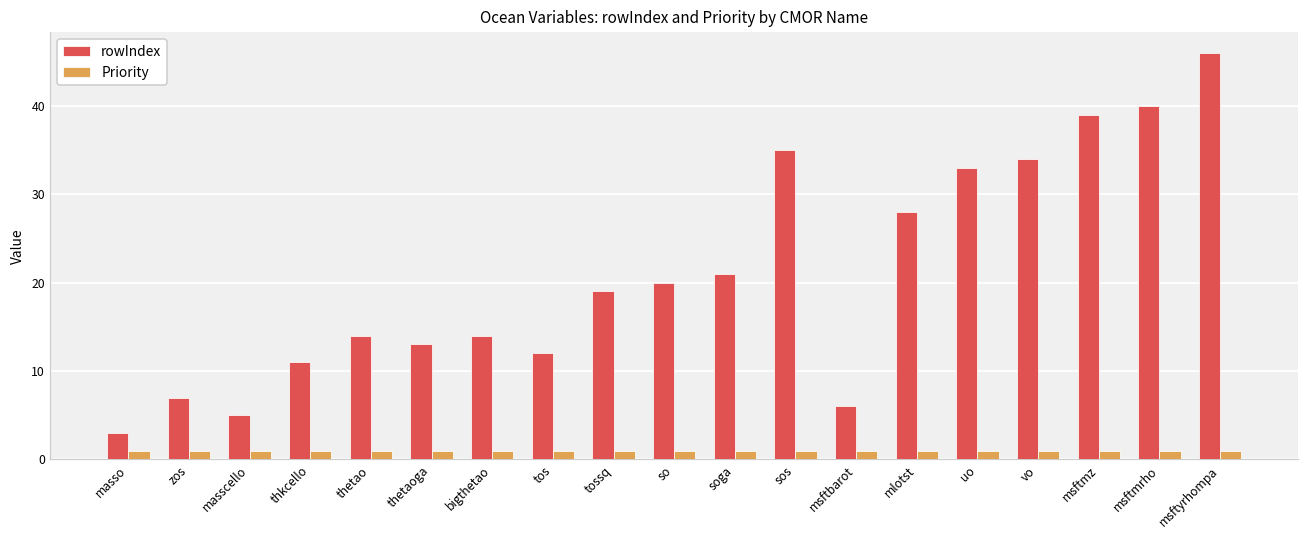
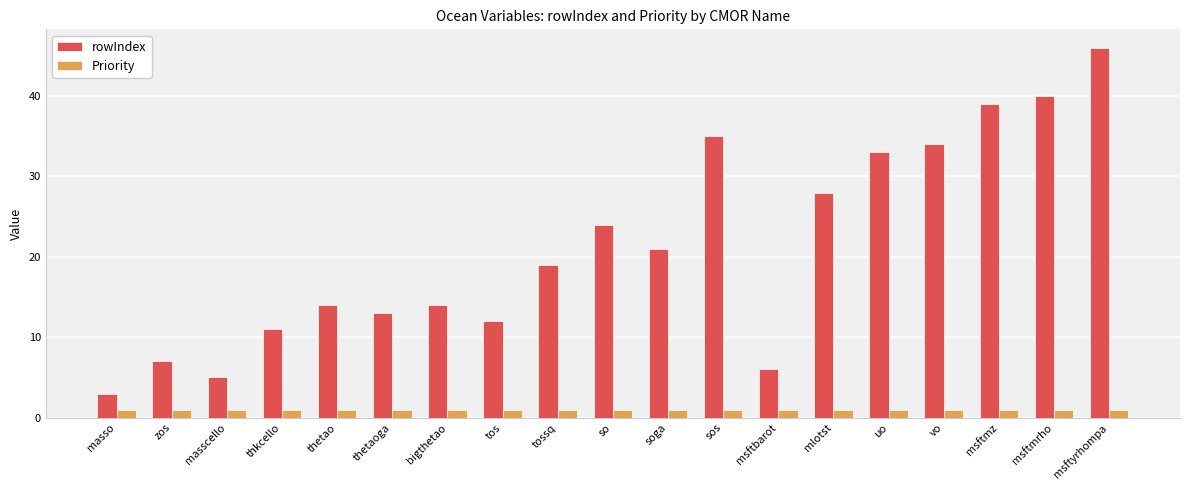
  {
    "rowIndex": {
      "masso": 3,
      "zos": 7,
      "masscello": 5,
      "thkcello": 11,
      "thetao": 14,
      "thetaoga": 13,
      "bigthetao": 14,
      "tos": 12,
      "tossq": 19,
-     "so": 20,
+     "so": 24,
      "soga": 21,
      "sos": 35,
      "msftbarot": 6,
      "mlotst": 28,
      "uo": 33,
      "vo": 34,
      "msftmz": 39,
      "msftmrho": 40,
      "msftyrhompa": 46
    },
    "Priority": {
      "masso": 1,
      "zos": 1,
      "masscello": 1,
      "thkcello": 1,
      "thetao": 1,
      "thetaoga": 1,
      "bigthetao": 1,
      "tos": 1,
      "tossq": 1,
      "so": 1,
      "soga": 1,
      "sos": 1,
      "msftbarot": 1,
      "mlotst": 1,
      "uo": 1,
      "vo": 1,
      "msftmz": 1,
      "msftmrho": 1,
      "msftyrhompa": 1
    }
  }
